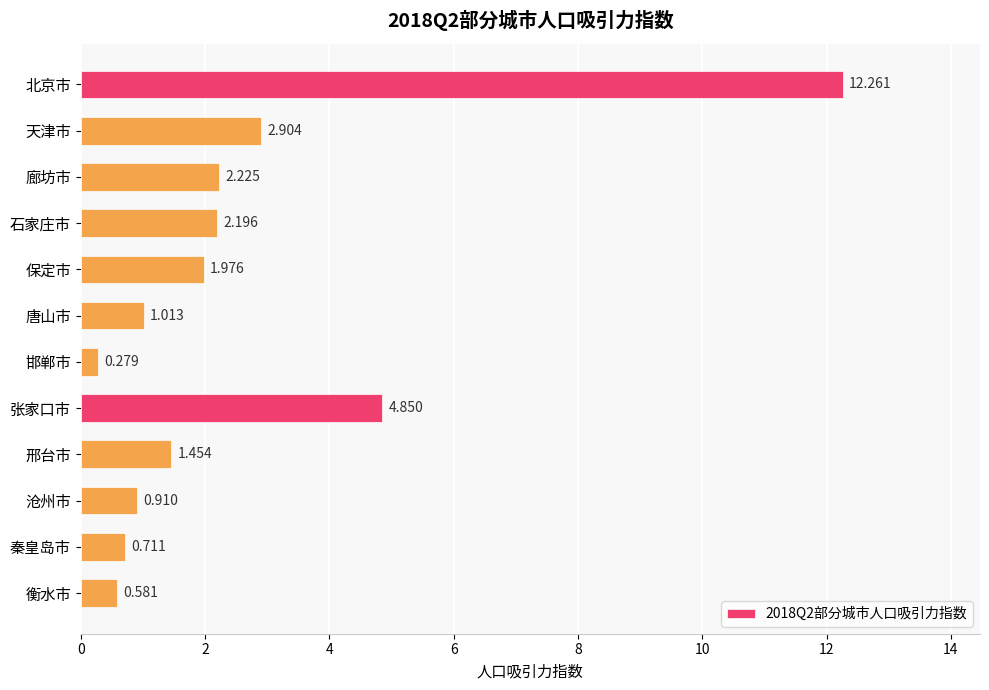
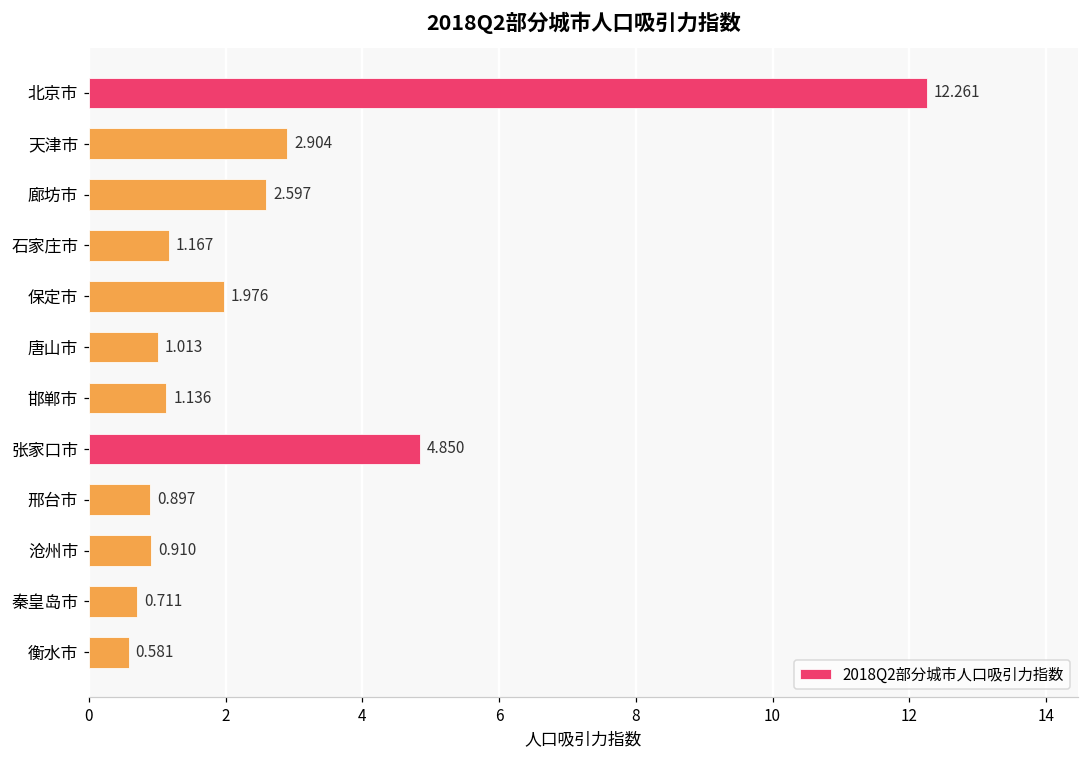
  {
    "北京市": 12.261,
    "天津市": 2.904,
-   "廊坊市": 2.225,
-   "石家庄市": 2.196,
+   "廊坊市": 2.597,
+   "石家庄市": 1.167,
    "保定市": 1.976,
    "唐山市": 1.013,
-   "邯郸市": 0.279,
+   "邯郸市": 1.136,
    "张家口市": 4.850,
-   "邢台市": 1.454,
+   "邢台市": 0.897,
    "沧州市": 0.910,
    "秦皇岛市": 0.711,
    "衡水市": 0.581
  }
